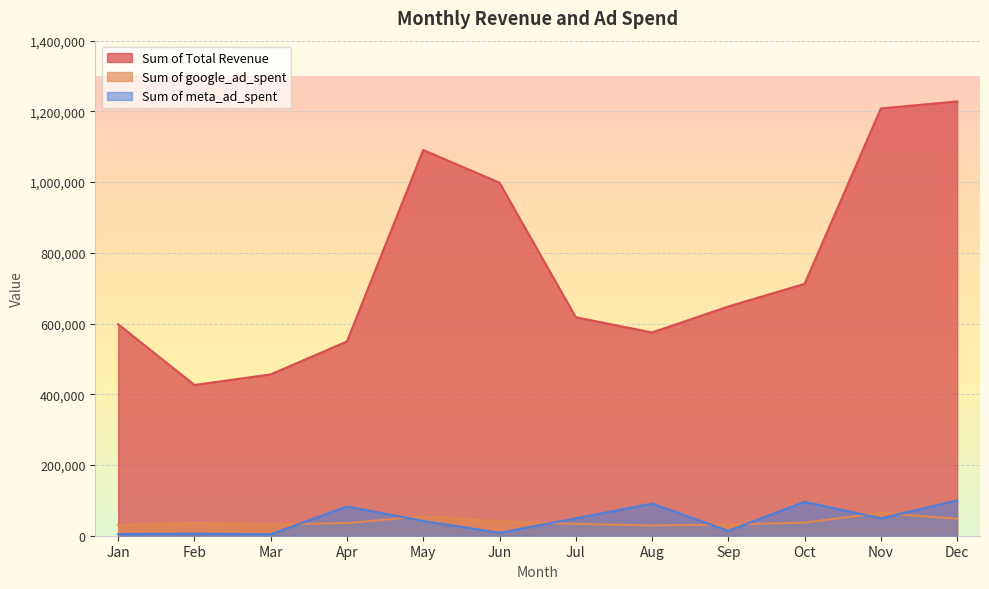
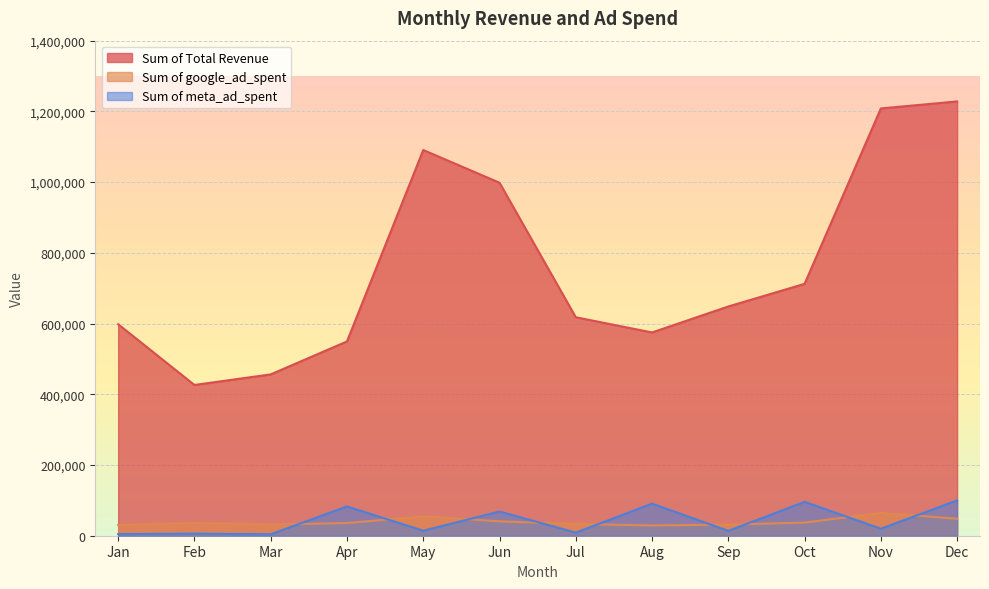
  {
    "Sum of meta_ad_spent": {
      "Jan": "0",
      "Feb": "10,000",
      "Mar": "0",
      "Apr": "80,000",
-     "May": "40,000",
-     "Jun": "10,000",
-     "Jul": "50,000",
+     "May": "10,000",
+     "Jun": "70,000",
+     "Jul": "10,000",
      "Aug": "90,000",
      "Sep": "10,000",
      "Oct": "100,000",
-     "Nov": "50,000",
+     "Nov": "20,000",
      "Dec": "100,000"
    }
  }
